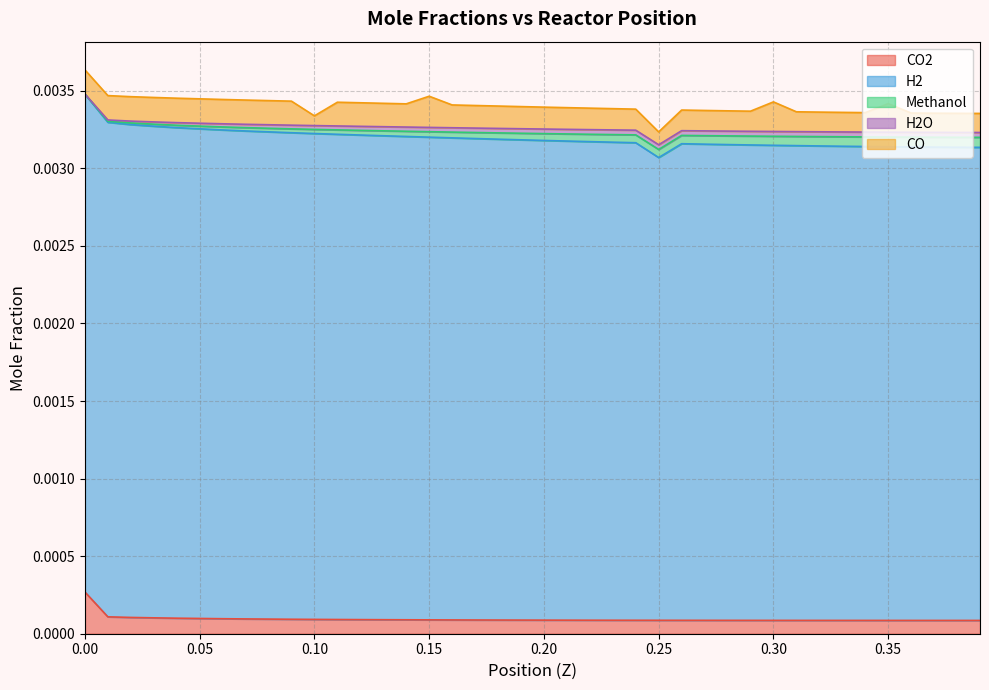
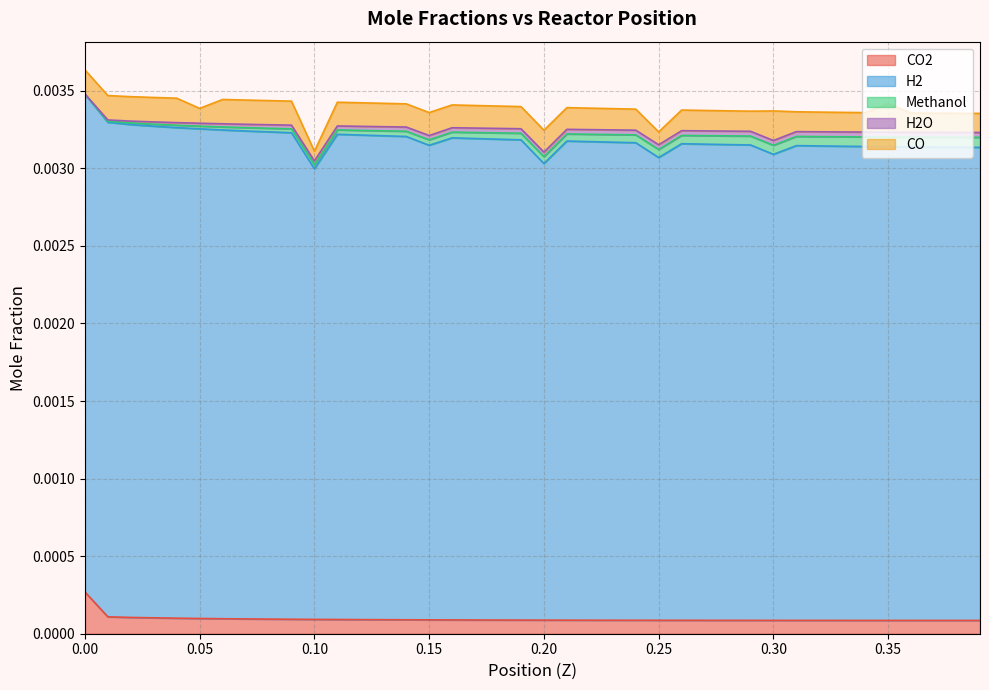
  {
    "CO2": {
      "0.00": 0.00027,
      "0.05": 0.00010,
      "0.10": 0.00009,
      "0.15": 0.00009,
      "0.20": 0.00009,
      "0.25": 0.00009,
      "0.30": 0.00009,
      "0.35": 0.00009
    },
    "H2": {
      "0.05": 0.00316,
-     "0.10": 0.00313,
-     "0.15": 0.00311,
-     "0.20": 0.00309,
+     "0.10": 0.00290,
+     "0.15": 0.00306,
+     "0.20": 0.00294,
      "0.25": 0.00298,
-     "0.30": 0.00306
+     "0.30": 0.00300
    },
    "Methanol": {
      "0.05": 0.00002,
      "0.10": 0.00003,
      "0.15": 0.00004,
      "0.20": 0.00004,
      "0.25": 0.00005,
      "0.30": 0.00006
    },
    "H2O": {
      "0.05": 0.00002,
      "0.10": 0.00002,
      "0.15": 0.00003,
      "0.20": 0.00003,
      "0.25": 0.00003,
      "0.30": 0.00003
    },
    "CO": {
      "0.00": 0.00016,
-     "0.05": 0.00016,
+     "0.05": 0.00010,
      "0.10": 0.00006,
-     "0.15": 0.00020,
+     "0.15": 0.00015,
      "0.20": 0.00014,
      "0.25": 0.00008,
      "0.30": 0.00019
    }
  }
